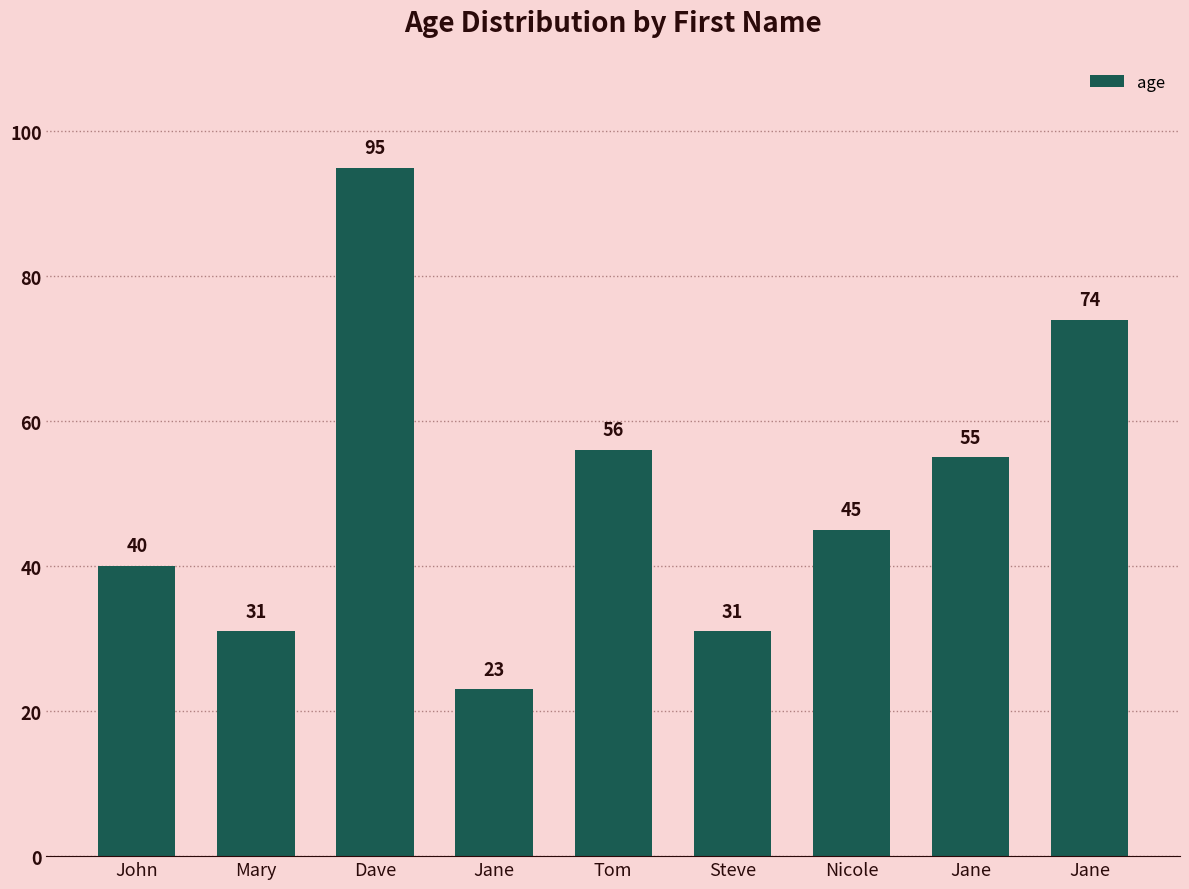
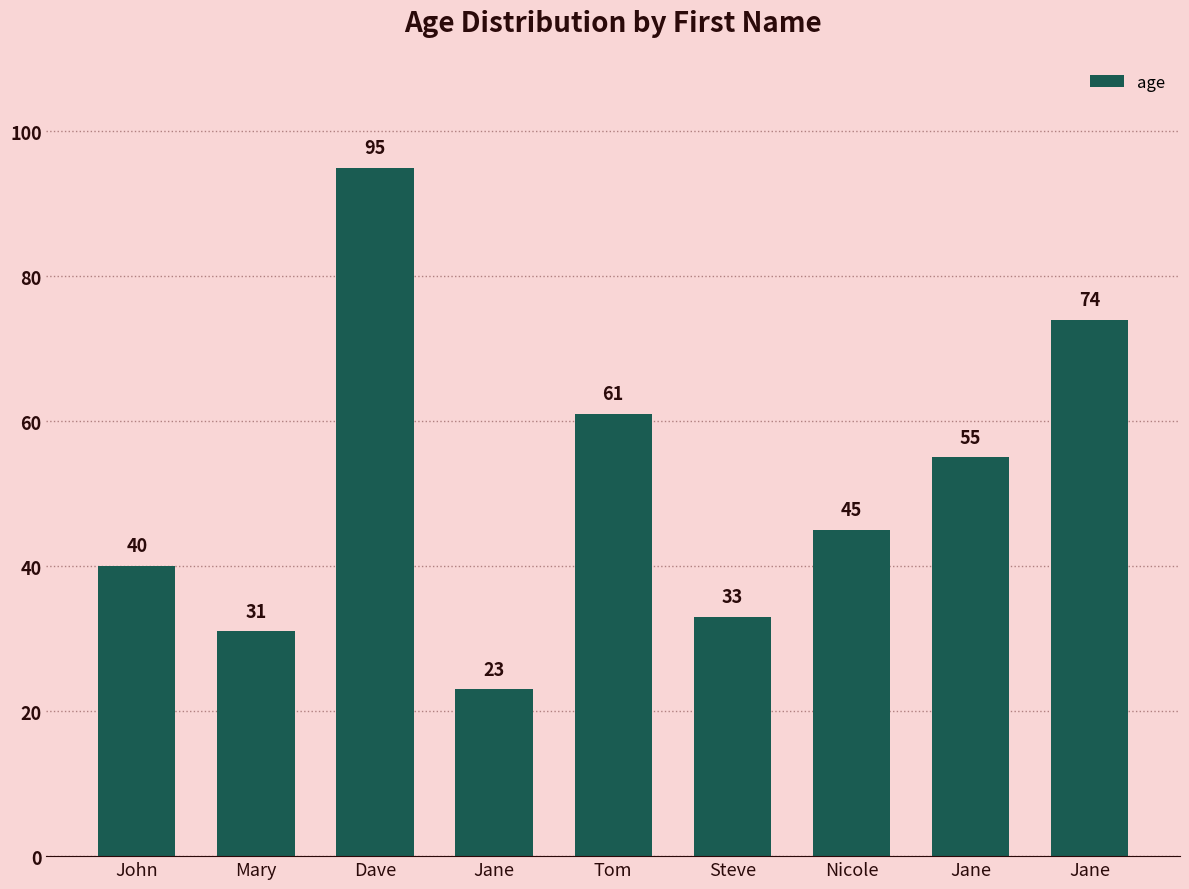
  {
    "John": 40,
    "Mary": 31,
    "Dave": 95,
-   "Tom": 56,
-   "Steve": 31,
+   "Tom": 61,
+   "Steve": 33,
    "Nicole": 45
  }
